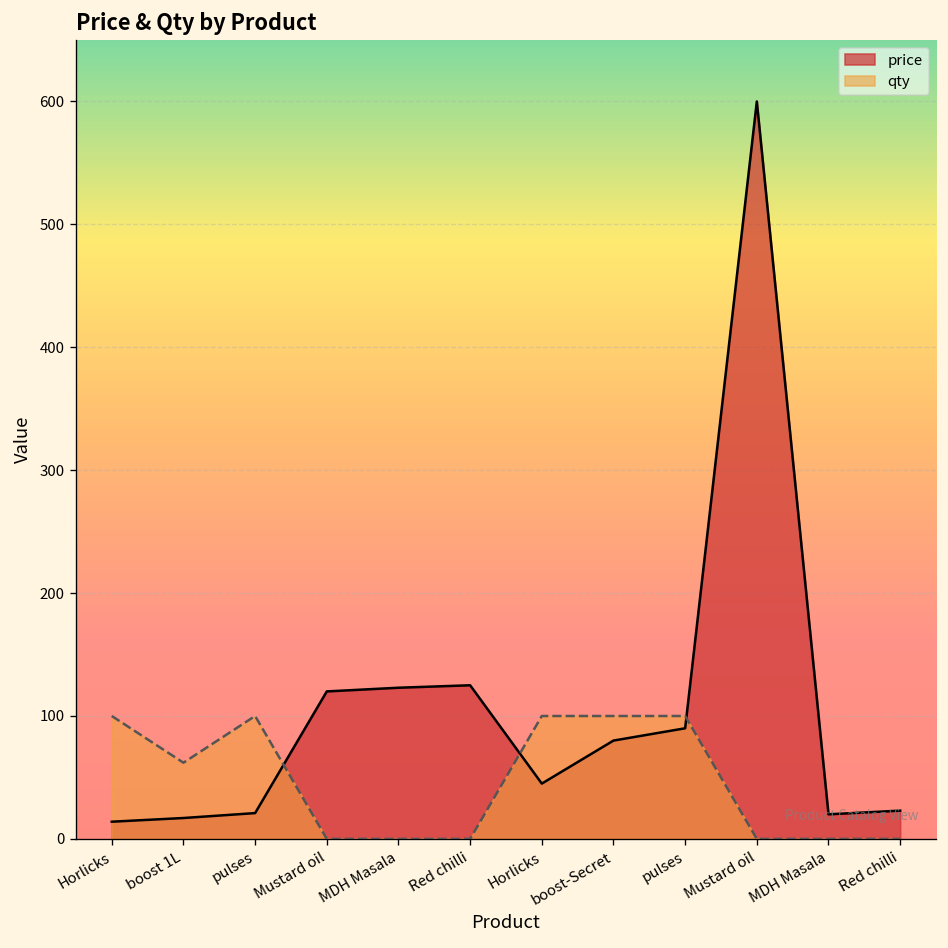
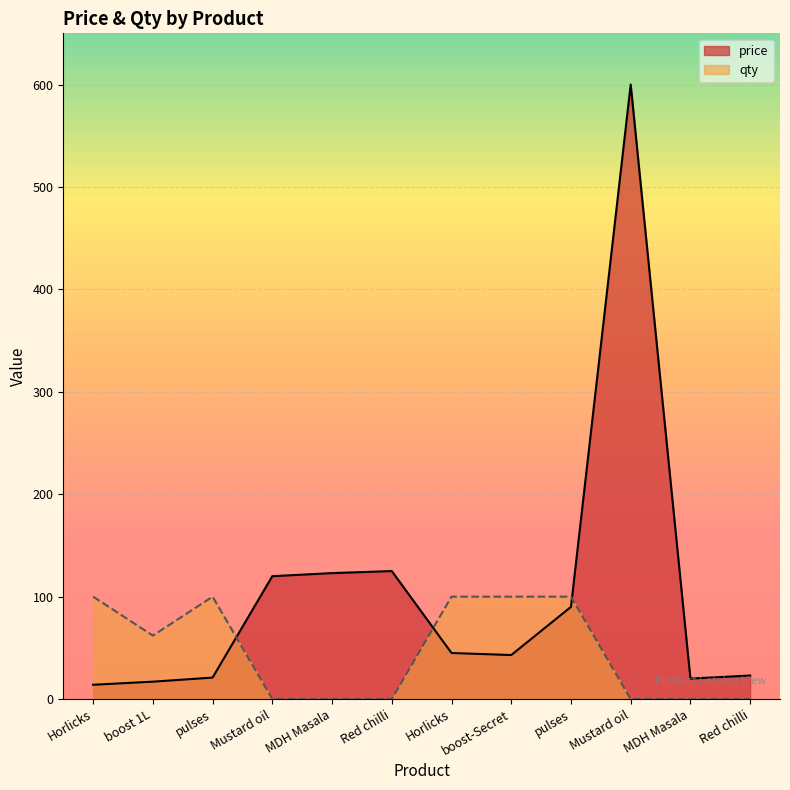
  {
    "price": {
      "boost 1L": 17,
-     "boost-Secret": 80
+     "boost-Secret": 43
    },
    "qty": {
      "boost 1L": 62,
      "boost-Secret": 100
    }
  }
